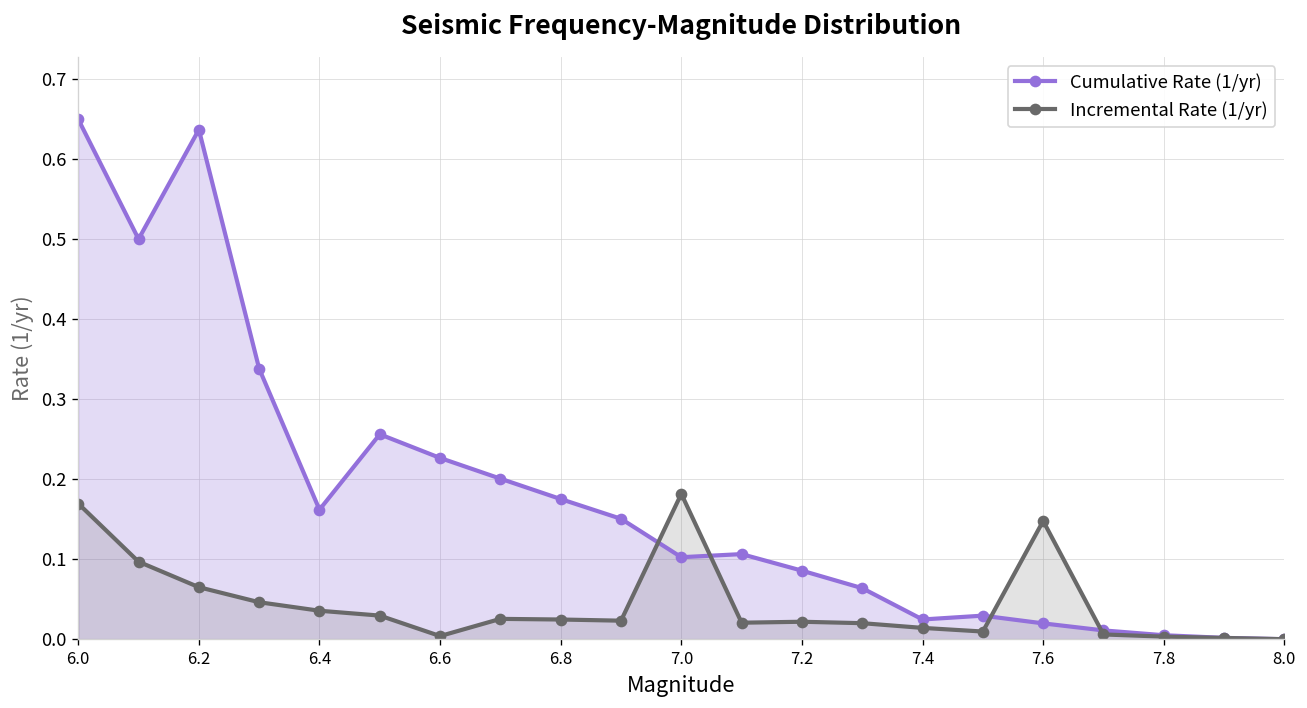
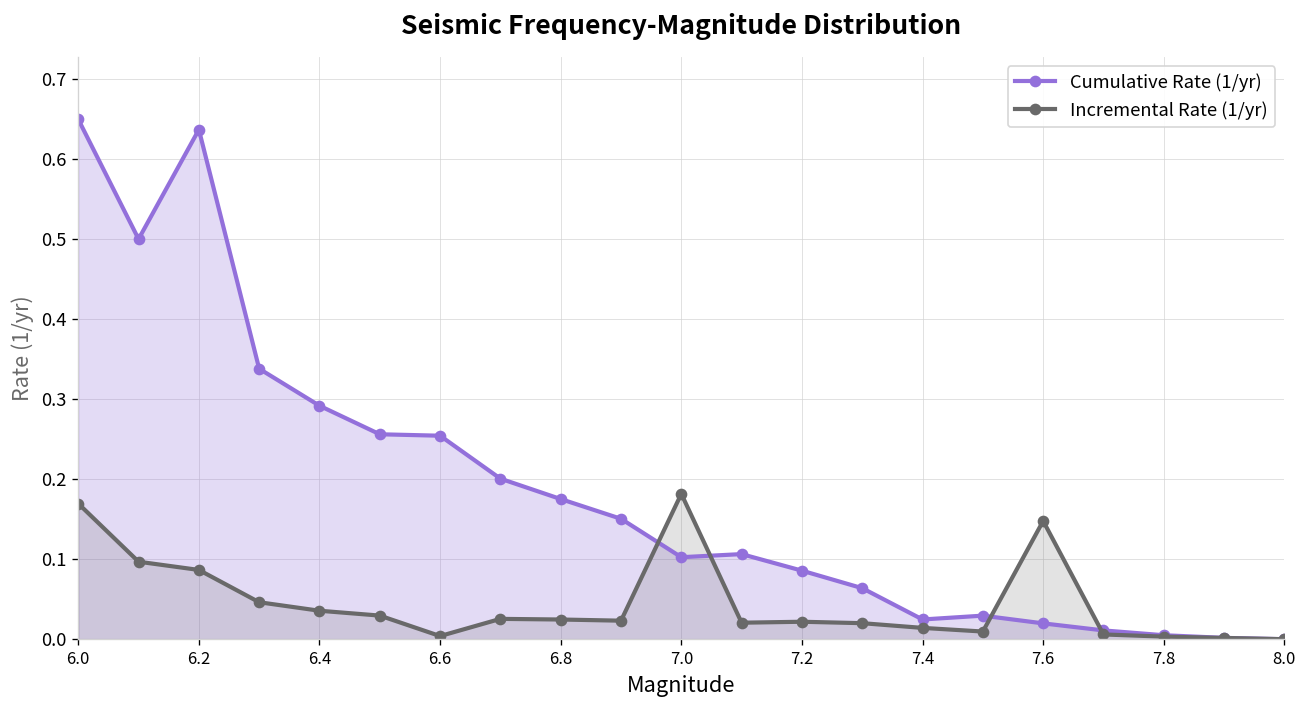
  {
    "Cumulative Rate (1/yr)": {
      "6.0": 0.65,
      "6.2": 0.64,
-     "6.4": 0.16,
-     "6.6": 0.23,
+     "6.4": 0.29,
+     "6.6": 0.25,
      "6.8": 0.18,
      "7.0": 0.10,
      "7.2": 0.09,
      "7.4": 0.02,
      "7.6": 0.02
    },
    "Incremental Rate (1/yr)": {
      "6.0": 0.17,
-     "6.2": 0.07,
+     "6.2": 0.09,
      "6.4": 0.04,
      "6.6": 0.00,
      "6.8": 0.02,
      "7.0": 0.18,
      "7.2": 0.02,
      "7.4": 0.01,
      "7.6": 0.15
    }
  }
